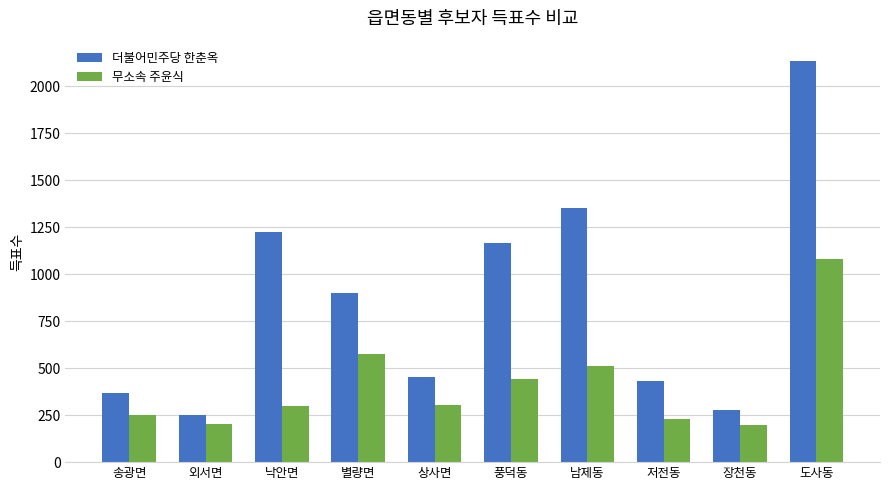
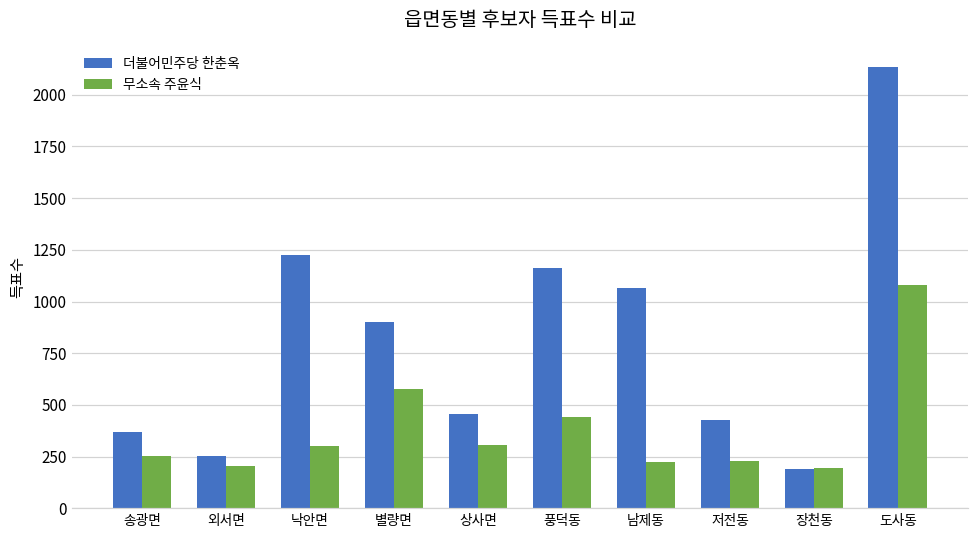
  {
    "더불어민주당 한춘옥": {
      "송광면": 370,
      "외서면": 250,
      "낙안면": 1230,
      "별량면": 900,
      "상사면": 450,
      "풍덕동": 1160,
-     "남제동": 1350,
+     "남제동": 1060,
      "저전동": 430,
-     "장천동": 280,
+     "장천동": 190,
      "도사동": 2140
    },
    "무소속 주윤식": {
      "송광면": 250,
      "외서면": 200,
      "낙안면": 300,
      "별량면": 580,
      "상사면": 310,
      "풍덕동": 440,
-     "남제동": 510,
+     "남제동": 220,
      "저전동": 230,
      "장천동": 200,
      "도사동": 1080
    }
  }
